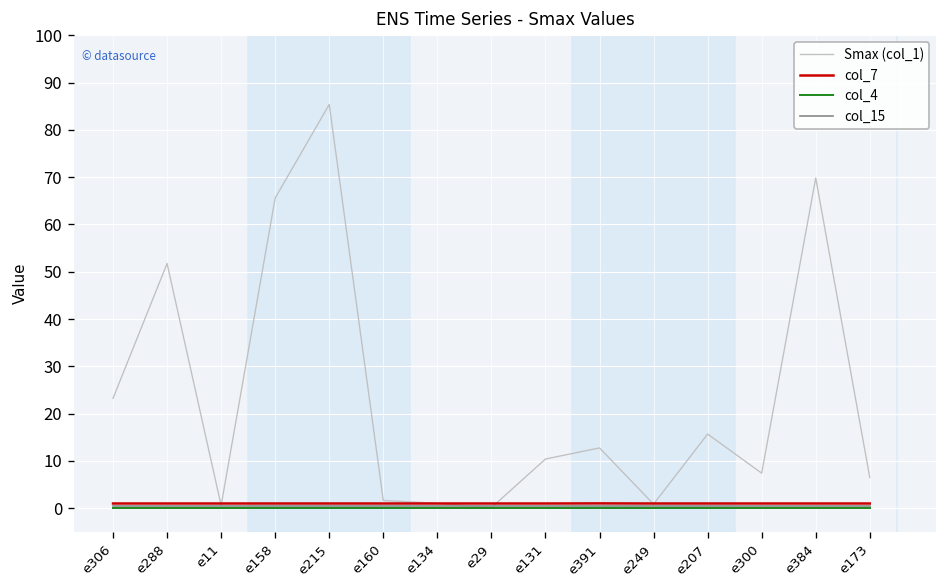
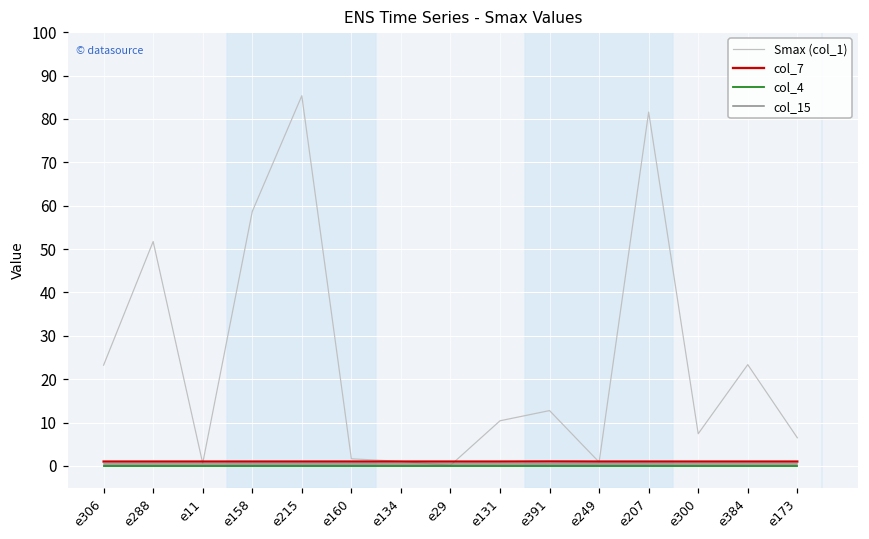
  {
    "Smax (col_1)": {
      "e306": 23,
      "e288": 52,
-     "e158": 66,
+     "e158": 59,
      "e215": 85,
      "e131": 10,
      "e391": 13,
-     "e207": 16,
+     "e207": 82,
      "e300": 7,
-     "e384": 70,
+     "e384": 23,
      "e173": 6
    }
  }
